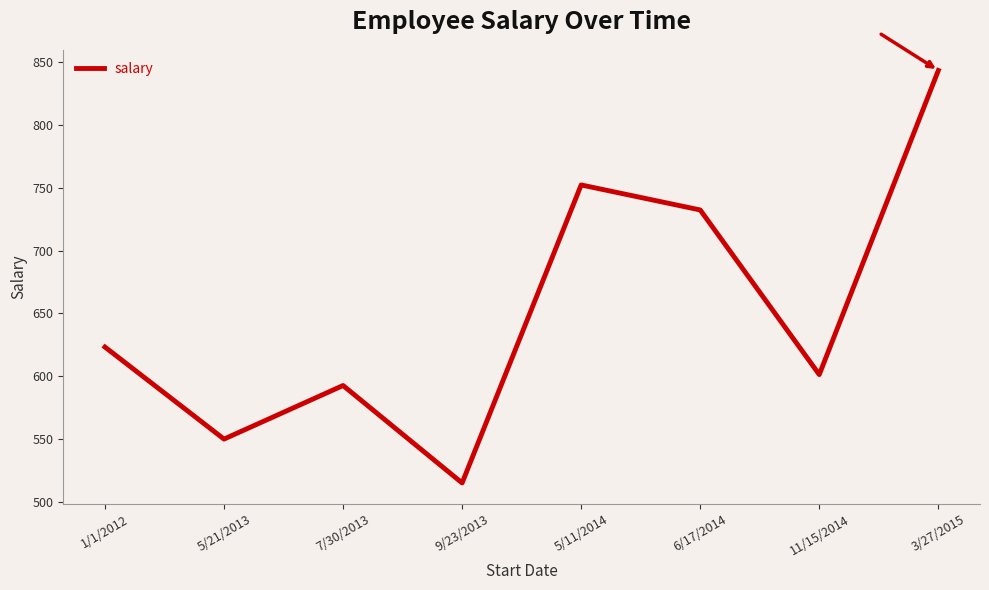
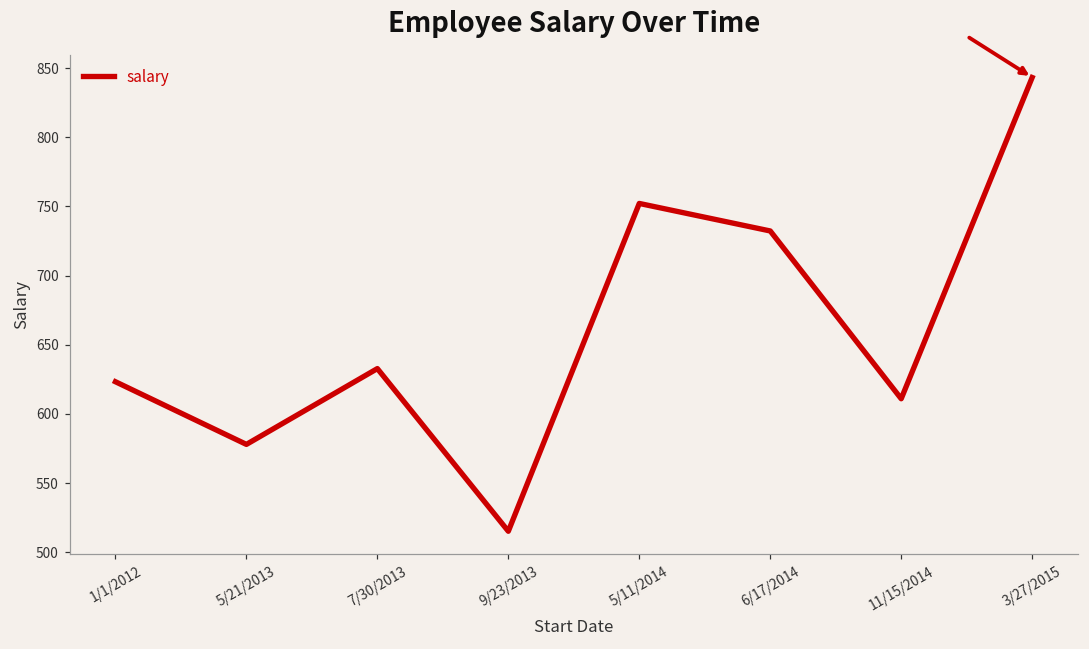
  {
    "1/1/2012": 623,
-   "5/21/2013": 550,
-   "7/30/2013": 593,
+   "5/21/2013": 578,
+   "7/30/2013": 633,
    "9/23/2013": 515,
    "5/11/2014": 752,
    "6/17/2014": 732,
-   "11/15/2014": 601,
+   "11/15/2014": 611,
    "3/27/2015": 843
  }
